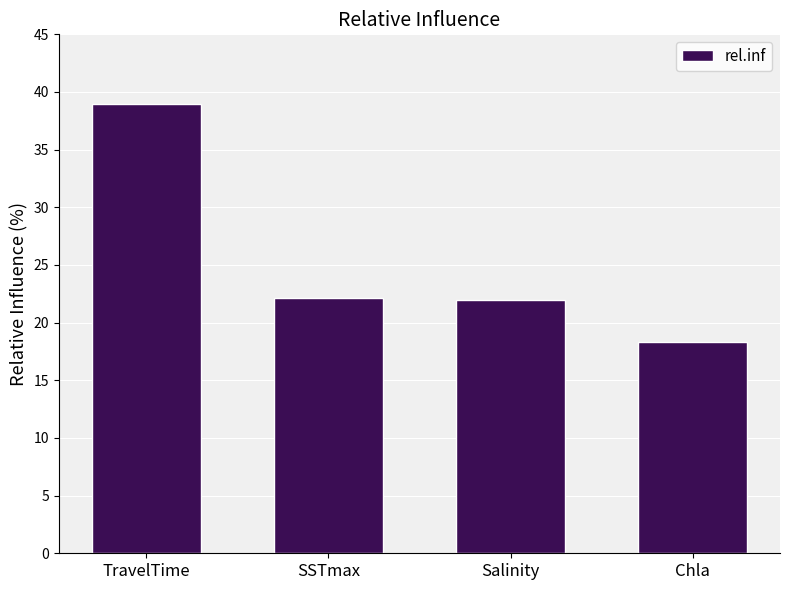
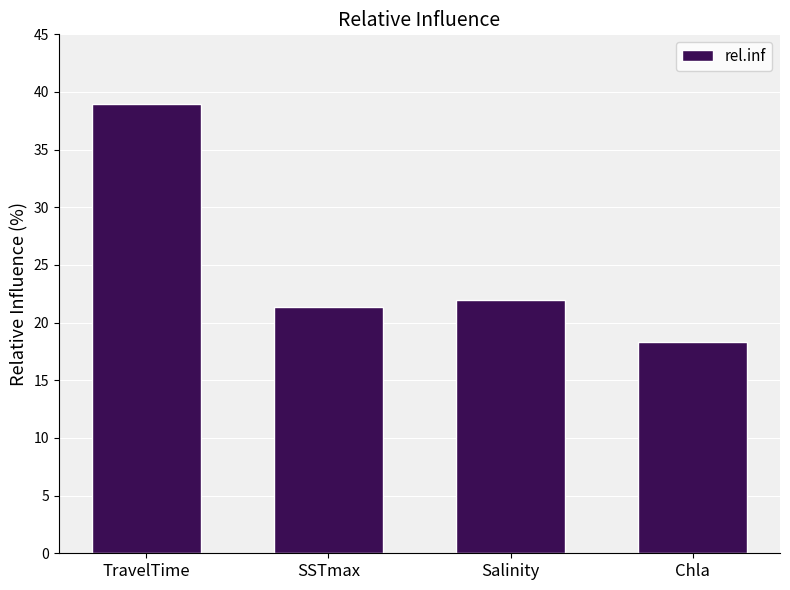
  {
    "TravelTime": 39.0,
-   "SSTmax": 22.1,
+   "SSTmax": 21.3,
    "Salinity": 22.0,
    "Chla": 18.3
  }
